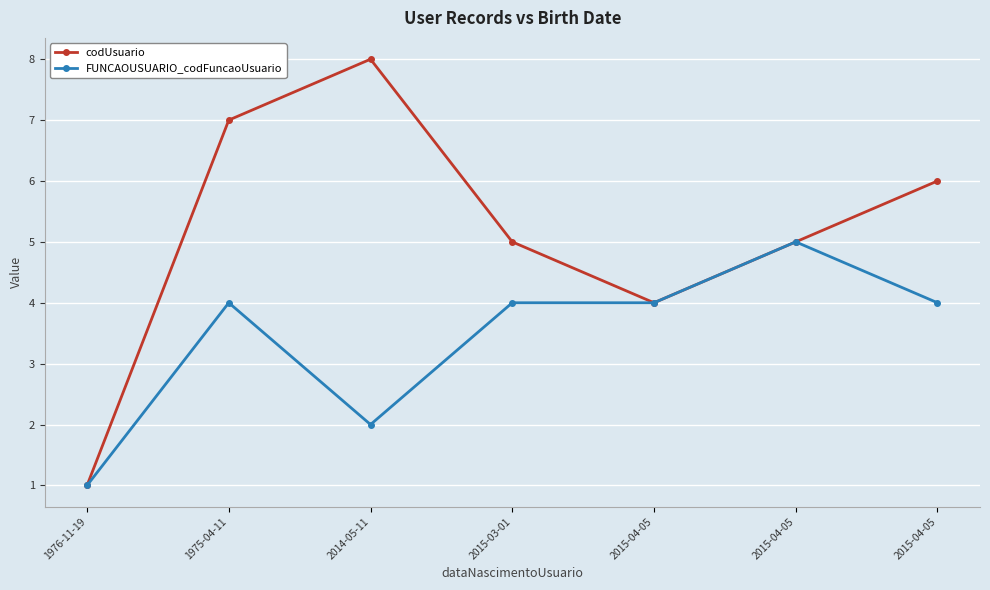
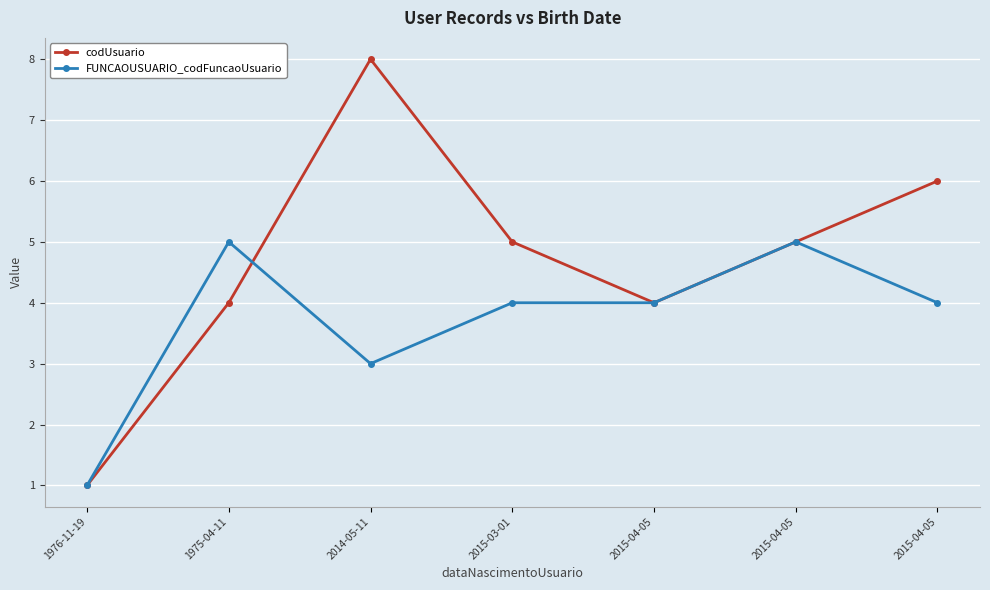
  {
    "codUsuario": {
-     "1975-04-11": 7,
+     "1975-04-11": 4,
      "2014-05-11": 8,
      "2015-03-01": 5
    },
    "FUNCAOUSUARIO_codFuncaoUsuario": {
-     "1975-04-11": 4,
-     "2014-05-11": 2,
+     "1975-04-11": 5,
+     "2014-05-11": 3,
      "2015-03-01": 4
    }
  }
